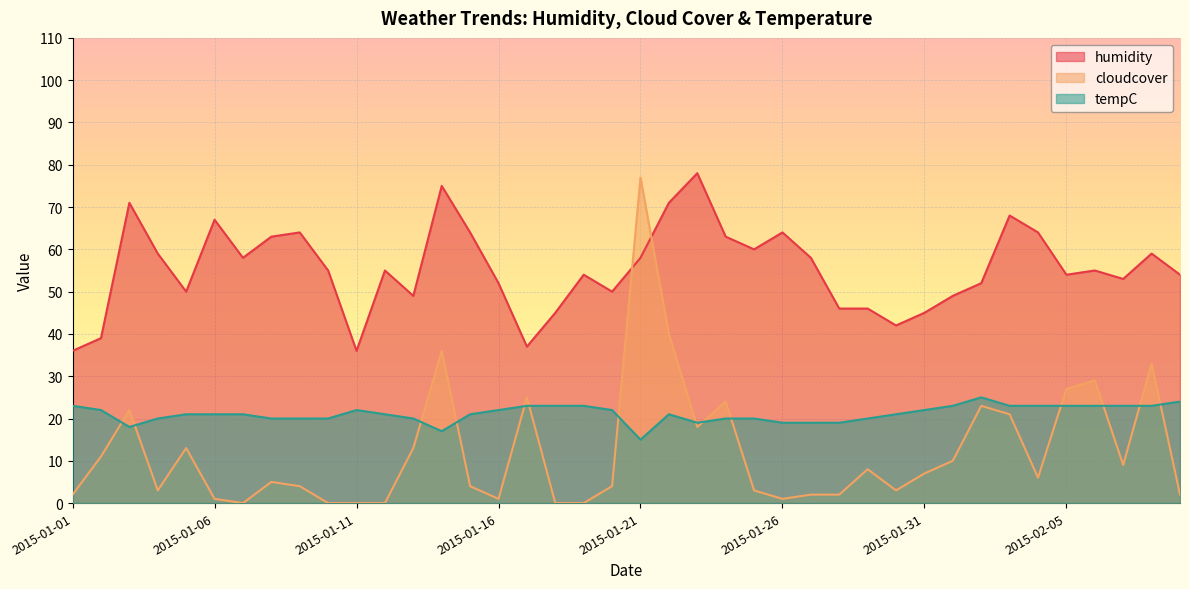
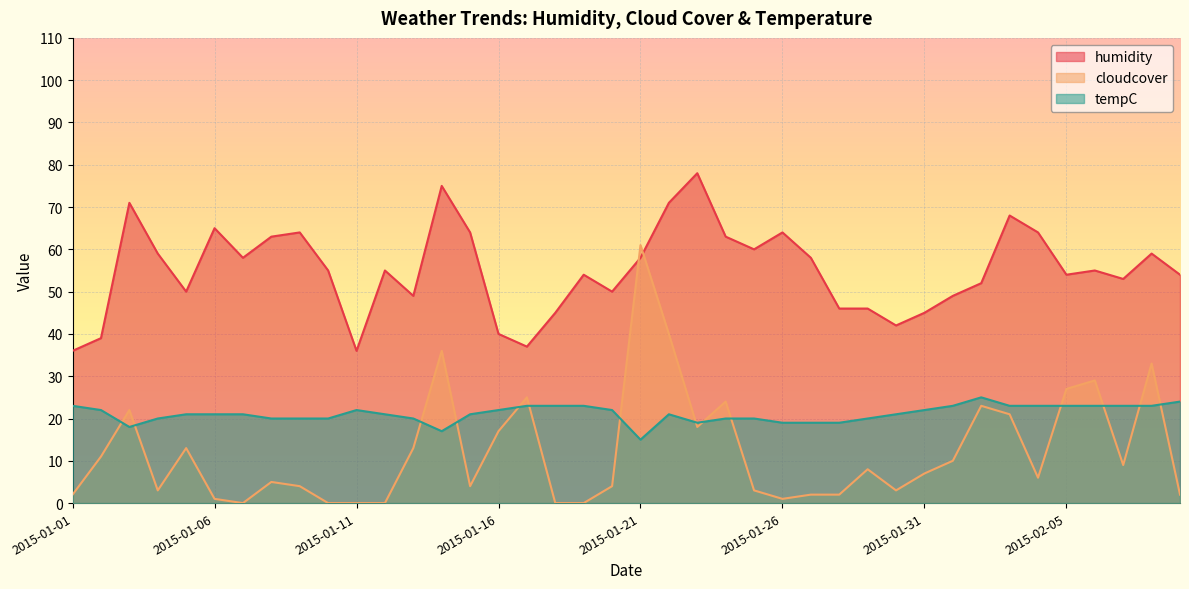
  {
    "humidity": {
      "2015-01-01": 36,
-     "2015-01-06": 67,
+     "2015-01-06": 65,
      "2015-01-11": 36,
-     "2015-01-16": 52,
+     "2015-01-16": 40,
      "2015-01-21": 58,
      "2015-01-26": 64,
      "2015-01-31": 45,
      "2015-02-05": 54
    },
    "cloudcover": {
      "2015-01-01": 2,
      "2015-01-06": 1,
      "2015-01-11": 0,
-     "2015-01-16": 1,
-     "2015-01-21": 77,
+     "2015-01-16": 17,
+     "2015-01-21": 61,
      "2015-01-26": 1,
      "2015-01-31": 7,
      "2015-02-05": 27
    },
    "tempC": {
      "2015-01-01": 23,
      "2015-01-06": 21,
      "2015-01-11": 22,
      "2015-01-16": 22,
      "2015-01-21": 15,
      "2015-01-26": 19,
      "2015-01-31": 22,
      "2015-02-05": 23
    }
  }
